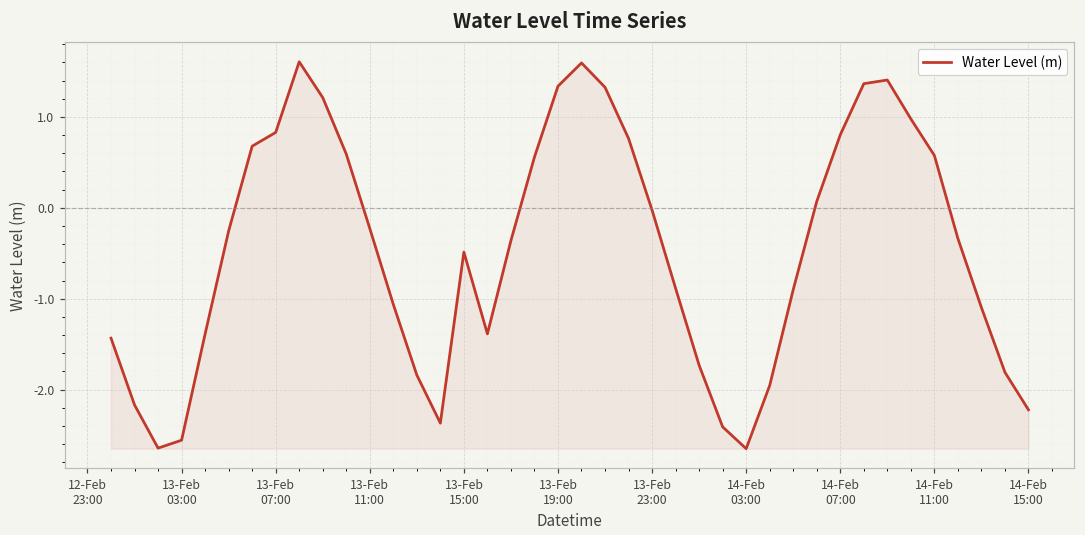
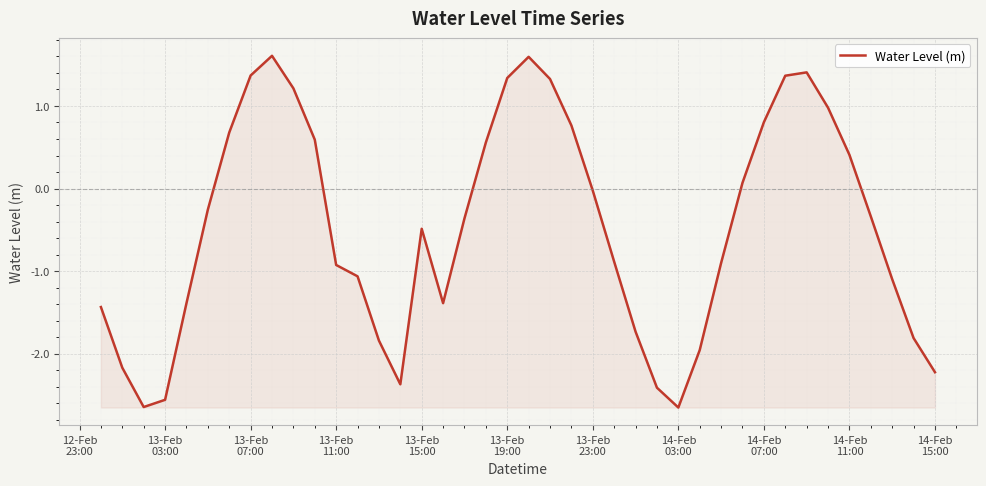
  {
    "13-Feb 03:00": -2.6,
-   "13-Feb 07:00": 0.8,
-   "13-Feb 11:00": -0.2,
+   "13-Feb 07:00": 1.4,
+   "13-Feb 11:00": -0.9,
    "13-Feb 15:00": -0.5,
    "13-Feb 19:00": 1.3,
    "13-Feb 23:00": 0.0,
    "14-Feb 03:00": -2.7,
    "14-Feb 07:00": 0.8,
-   "14-Feb 11:00": 0.6,
+   "14-Feb 11:00": 0.4,
    "14-Feb 15:00": -2.2
  }
